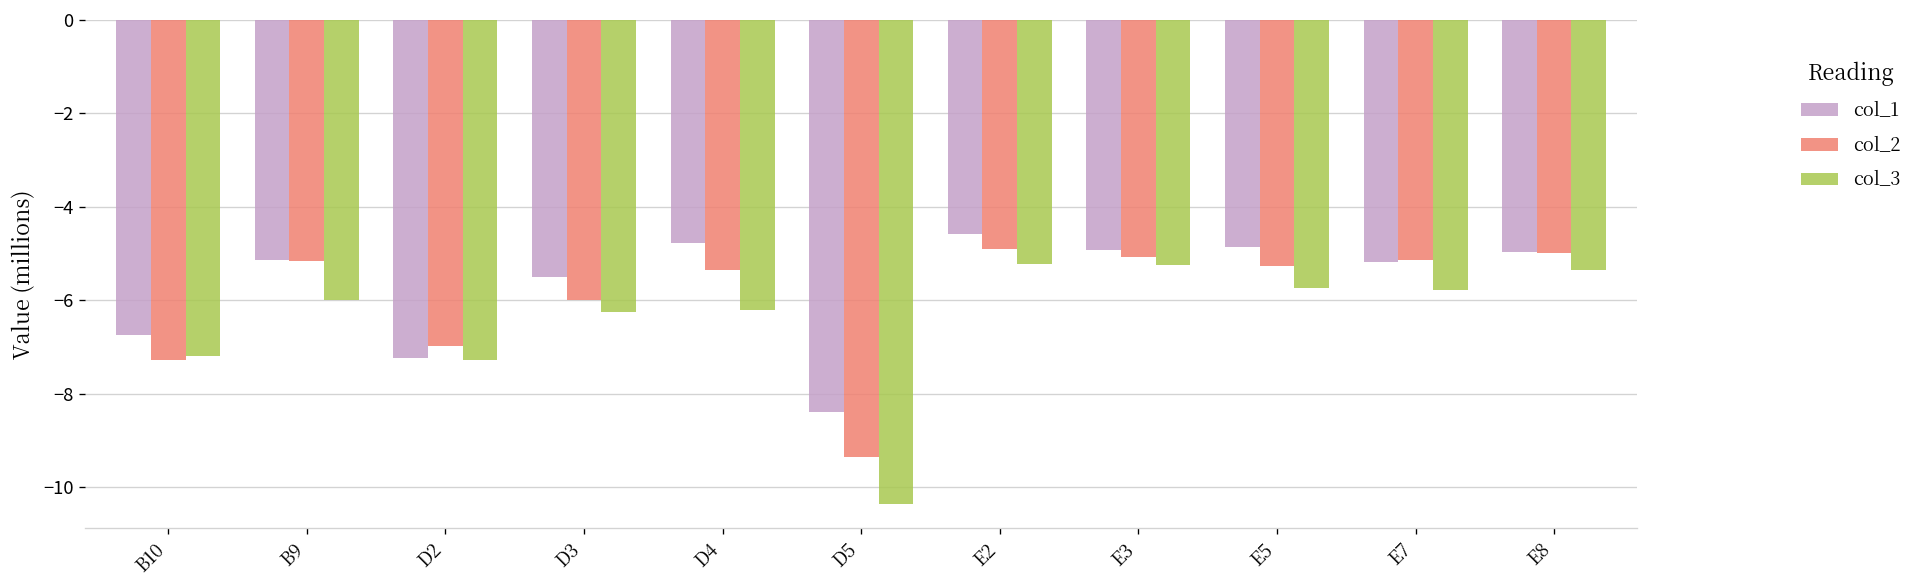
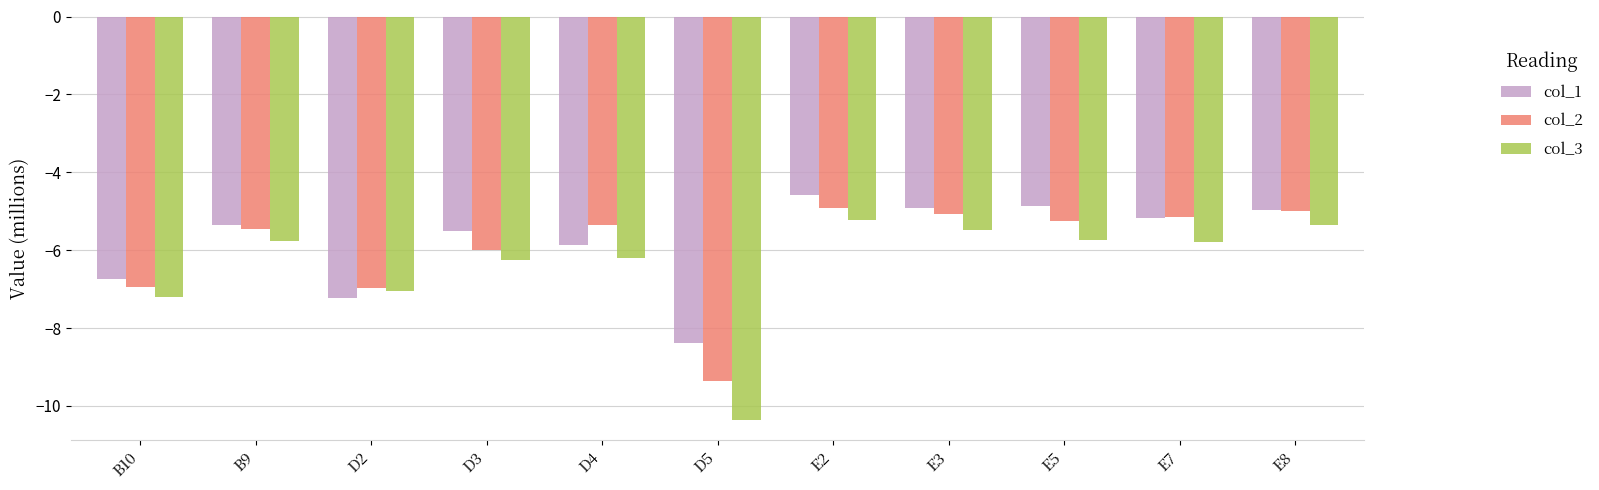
  {
    "col_1": {
      "B10": -6.7,
-     "B9": -5.1,
+     "B9": -5.4,
      "D2": -7.2,
      "D3": -5.5,
-     "D4": -4.8,
+     "D4": -5.9,
      "D5": -8.4,
      "E2": -4.6,
      "E3": -4.9,
      "E5": -4.9,
      "E7": -5.2,
      "E8": -5.0
    },
    "col_2": {
-     "B10": -7.3,
-     "B9": -5.2,
+     "B10": -7.0,
+     "B9": -5.5,
      "D2": -7.0,
      "D3": -6.0,
      "D4": -5.4,
      "D5": -9.4,
      "E2": -4.9,
      "E3": -5.1,
      "E5": -5.3,
      "E7": -5.1,
      "E8": -5.0
    },
    "col_3": {
      "B10": -7.2,
-     "B9": -6.0,
-     "D2": -7.3,
+     "B9": -5.8,
+     "D2": -7.0,
      "D3": -6.3,
      "D4": -6.2,
      "D5": -10.4,
      "E2": -5.2,
-     "E3": -5.3,
+     "E3": -5.5,
      "E5": -5.7,
      "E7": -5.8,
      "E8": -5.4
    }
  }
